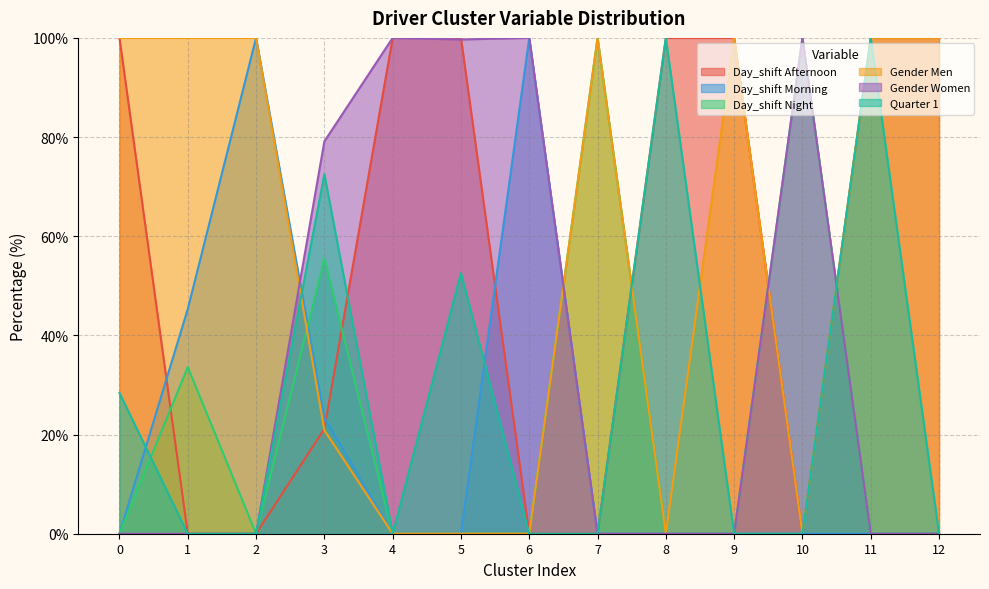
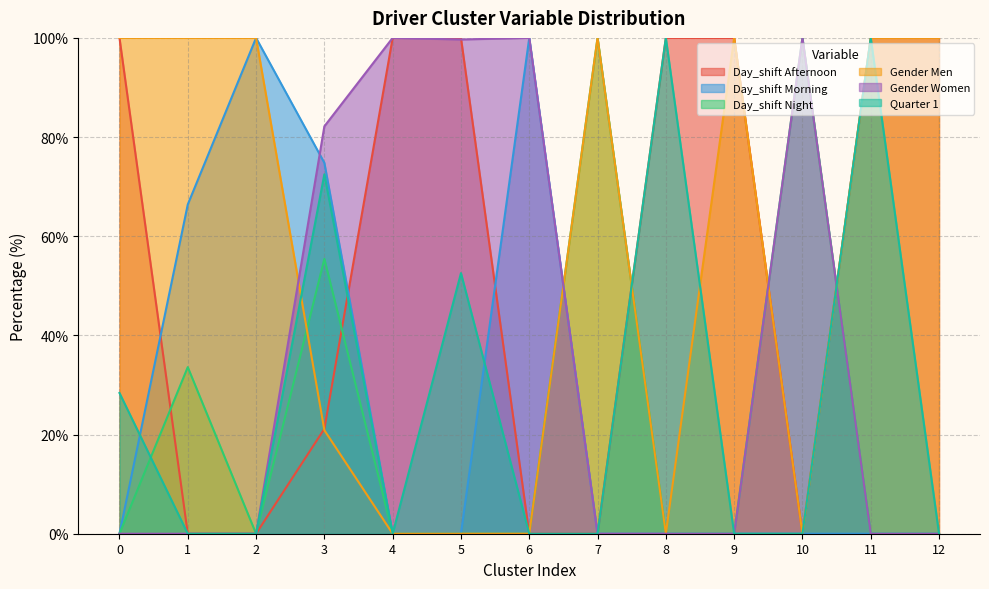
  {
    "Day_shift Morning": {
-     "1": "45%",
-     "3": "23%"
+     "1": "66%",
+     "3": "75%"
    },
    "Gender Men": {
      "1": "100%"
    },
    "Gender Women": {
-     "3": "79%"
+     "3": "82%"
    }
  }
